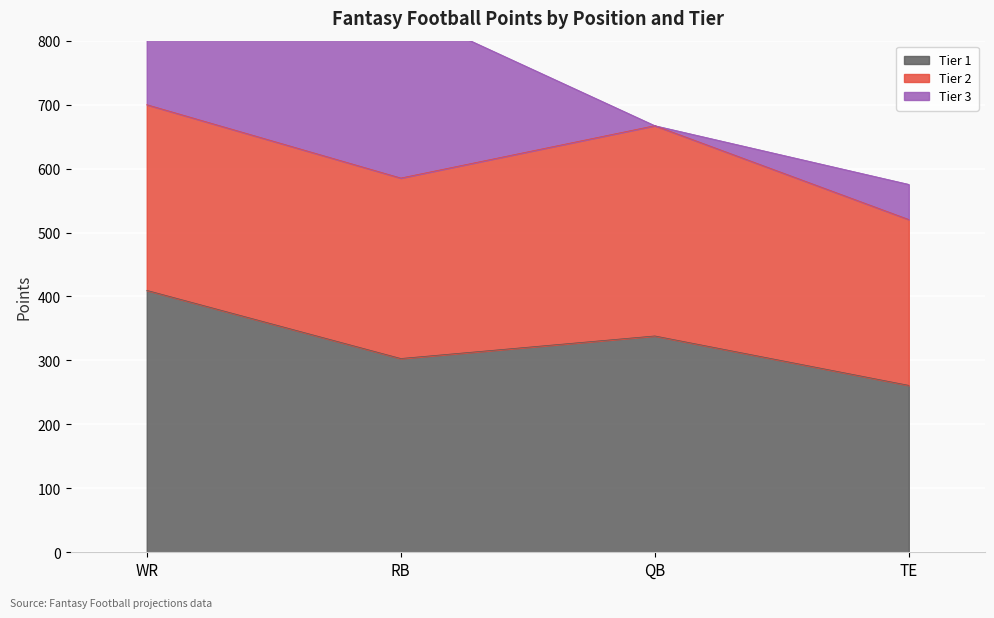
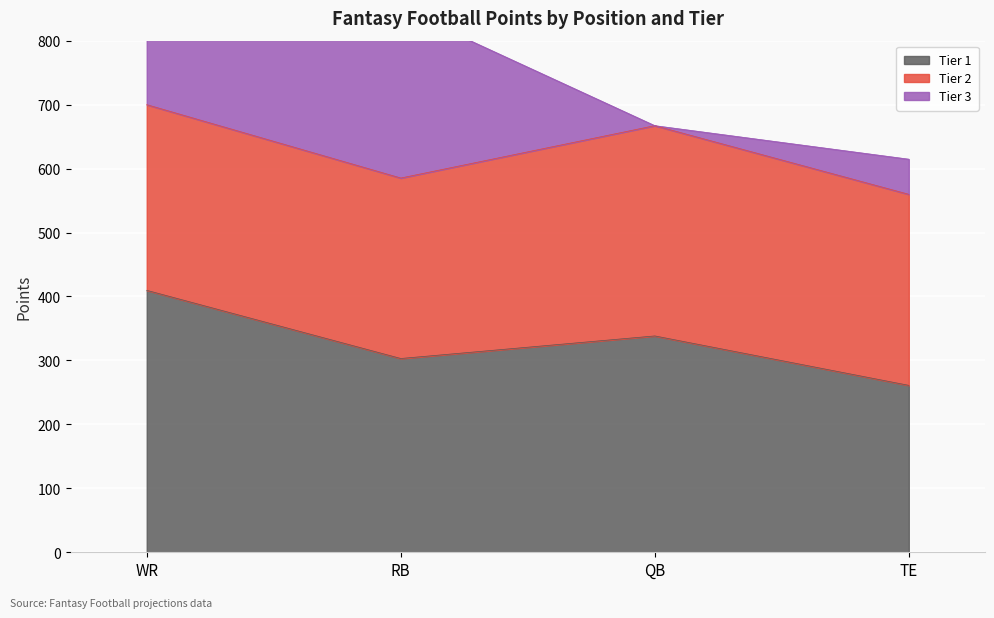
  {
    "Tier 1": {
      "WR": 410,
      "RB": 300,
      "QB": 340,
      "TE": 260
    },
    "Tier 2": {
      "WR": 290,
      "RB": 280,
-     "TE": 260
+     "TE": 300
    },
    "Tier 3": {
      "TE": 60
    }
  }
